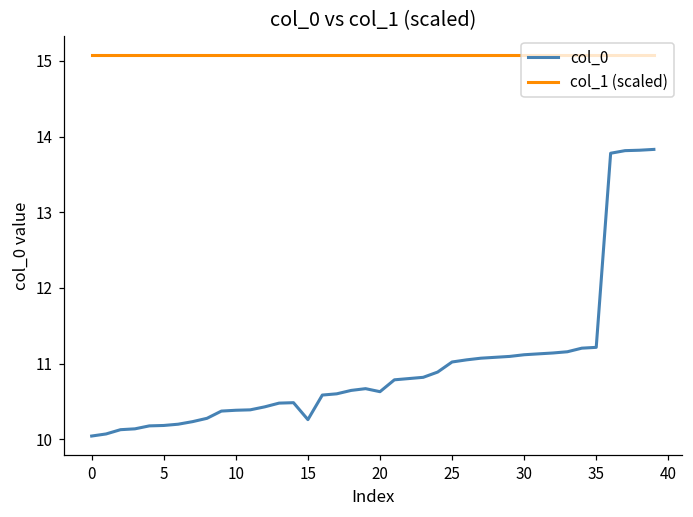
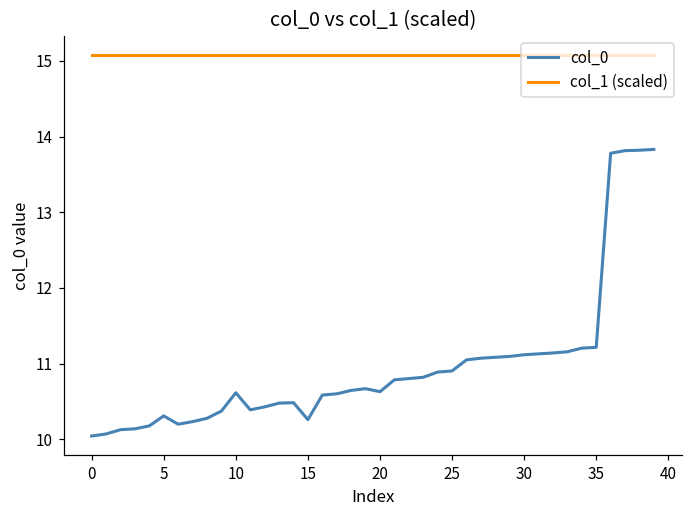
  {
    "col_0": {
      "0": 10.0,
-     "5": 10.2,
-     "10": 10.4,
+     "5": 10.3,
+     "10": 10.6,
      "15": 10.3,
      "20": 10.6,
-     "25": 11.0,
+     "25": 10.9,
      "30": 11.1,
      "35": 11.2
    },
    "col_1 (scaled)": {
      "0": 15.1,
      "5": 15.1,
      "10": 15.1,
      "15": 15.1,
      "20": 15.1,
      "25": 15.1
    }
  }
